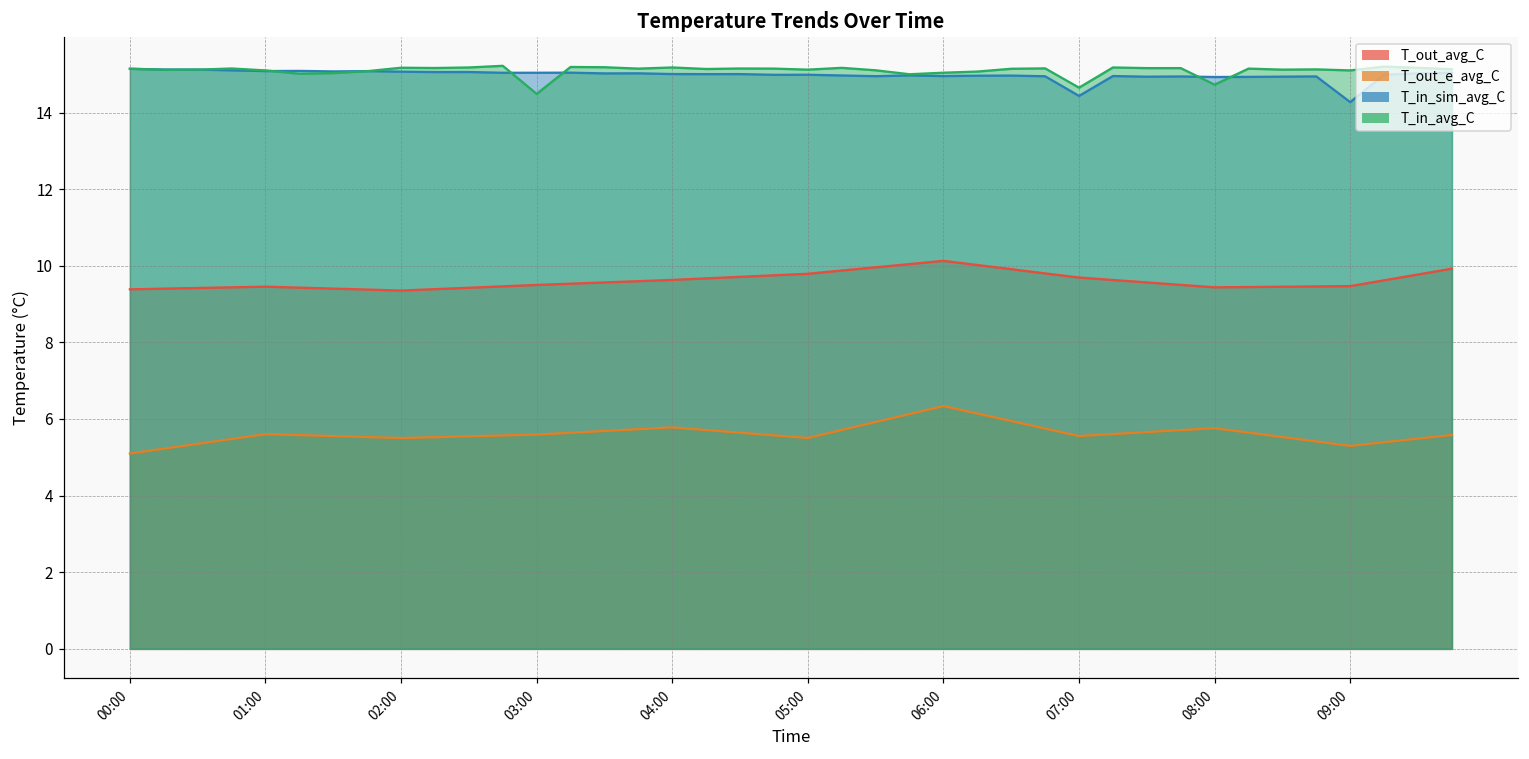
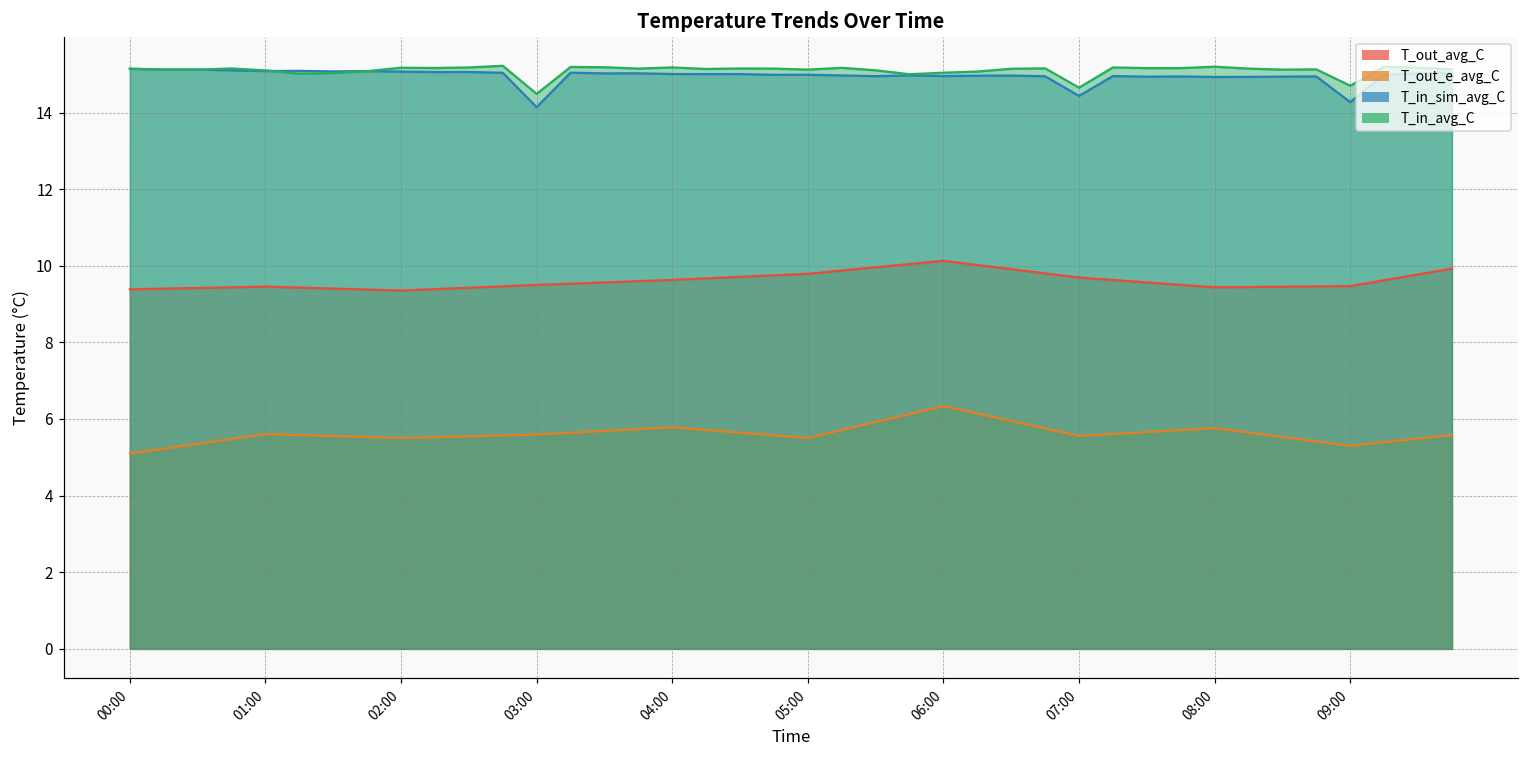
  {
    "T_in_sim_avg_C": {
      "02:00": 15.1,
-     "03:00": 15.0,
+     "03:00": 14.1,
      "04:00": 15.0,
      "05:00": 15.0,
      "06:00": 15.0,
      "07:00": 14.4,
      "08:00": 14.9,
      "09:00": 14.3
    },
    "T_in_avg_C": {
      "02:00": 15.2,
      "03:00": 14.5,
      "04:00": 15.2,
      "05:00": 15.1,
      "06:00": 15.0,
      "07:00": 14.7,
-     "08:00": 14.7,
-     "09:00": 15.1
+     "08:00": 15.2,
+     "09:00": 14.7
    }
  }
